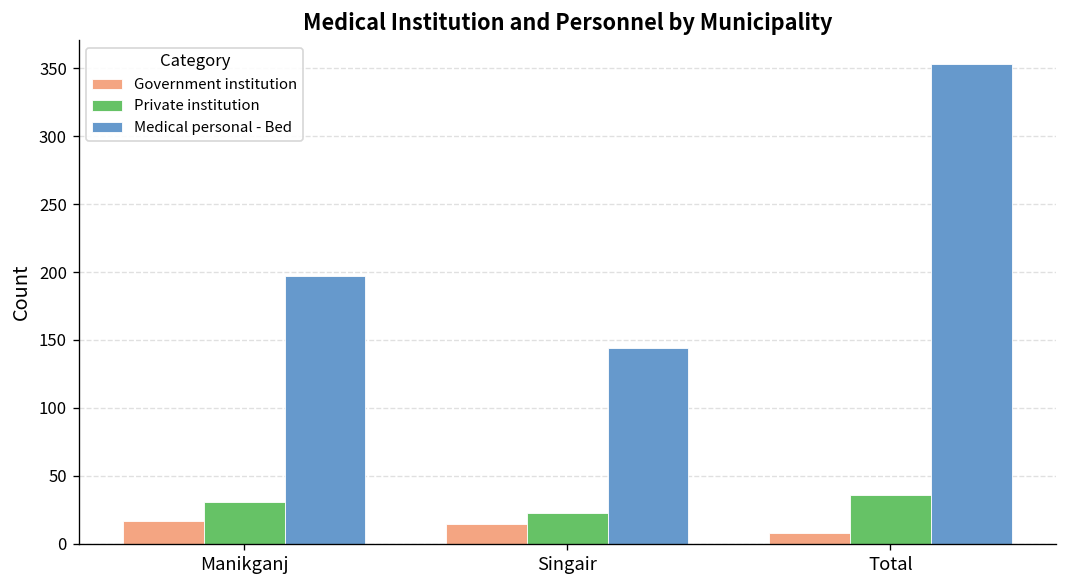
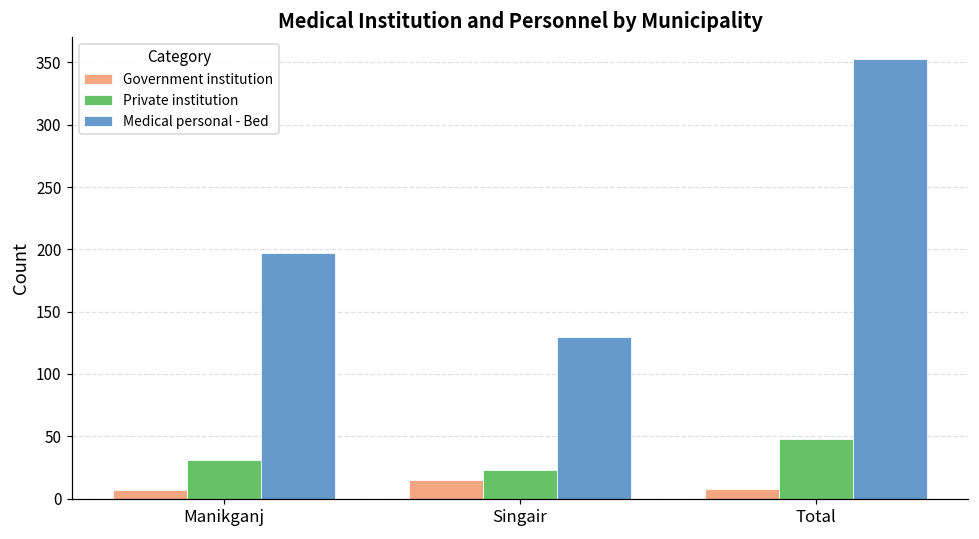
  {
    "Government institution": {
-     "Manikganj": 17,
+     "Manikganj": 7,
      "Singair": 15,
      "Total": 8
    },
    "Private institution": {
      "Manikganj": 31,
      "Singair": 23,
-     "Total": 36
+     "Total": 48
    },
    "Medical personal - Bed": {
      "Manikganj": 197,
-     "Singair": 144,
+     "Singair": 130,
      "Total": 353
    }
  }
